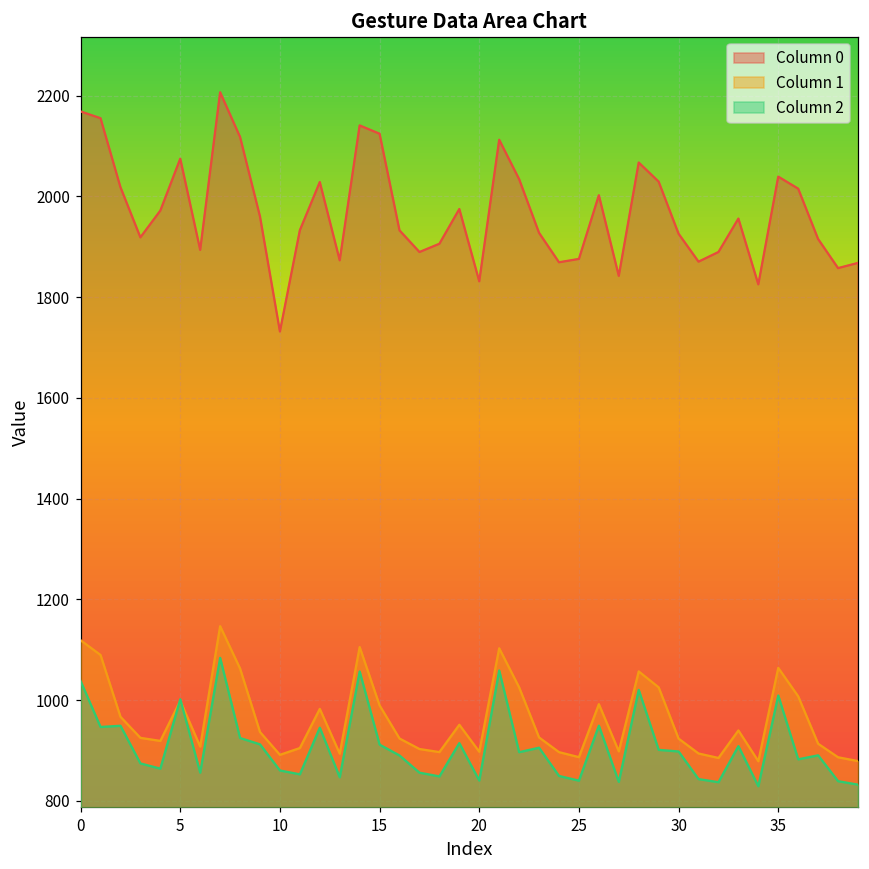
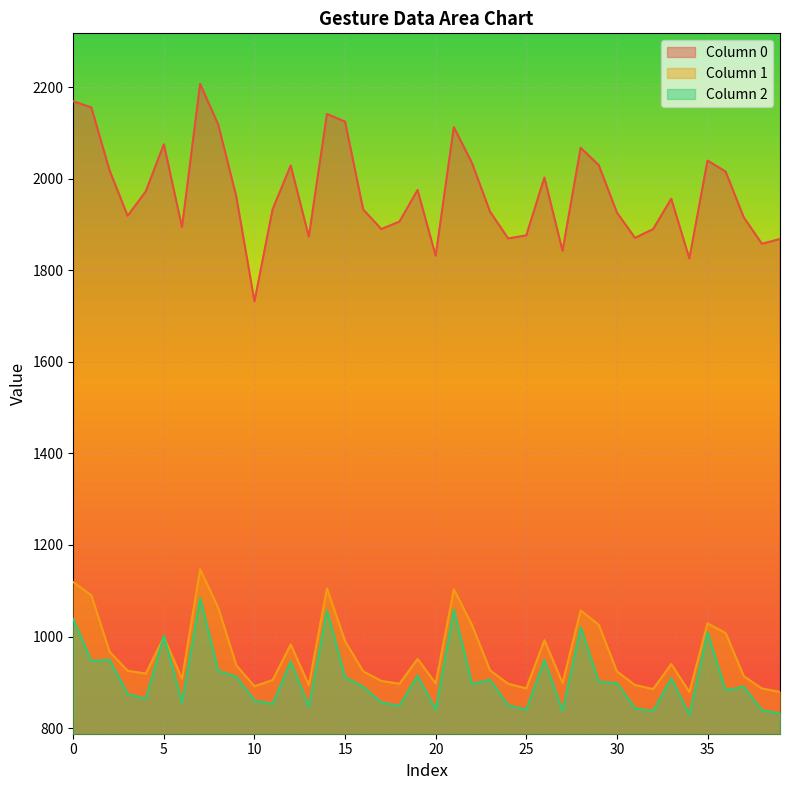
  {
    "Column 0": {
      "0": 2170,
      "5": 2070,
      "10": 1730,
      "15": 2120,
      "20": 1830,
      "25": 1880,
      "30": 1930,
      "35": 2040
    },
    "Column 1": {
      "0": 1120,
      "10": 890,
      "15": 990,
      "20": 900,
      "25": 890,
      "30": 920,
-     "35": 1060
+     "35": 1030
    },
    "Column 2": {
      "0": 1040,
      "10": 860,
      "15": 910,
      "20": 840,
      "25": 840,
      "30": 900,
      "35": 1010
    }
  }
